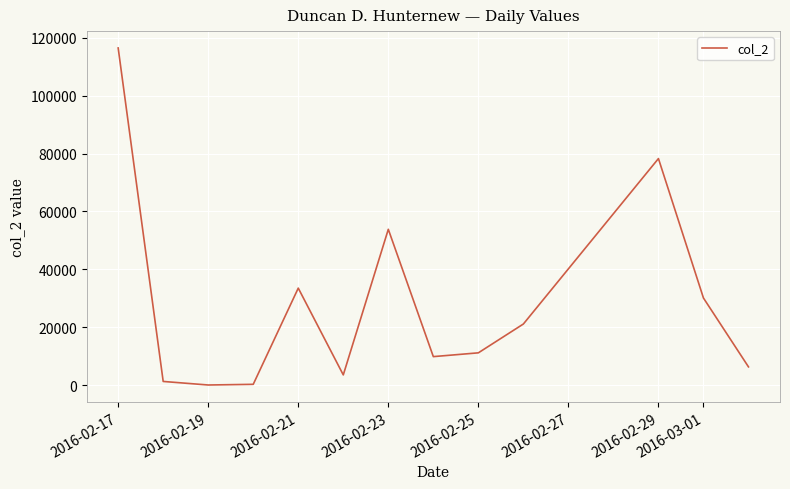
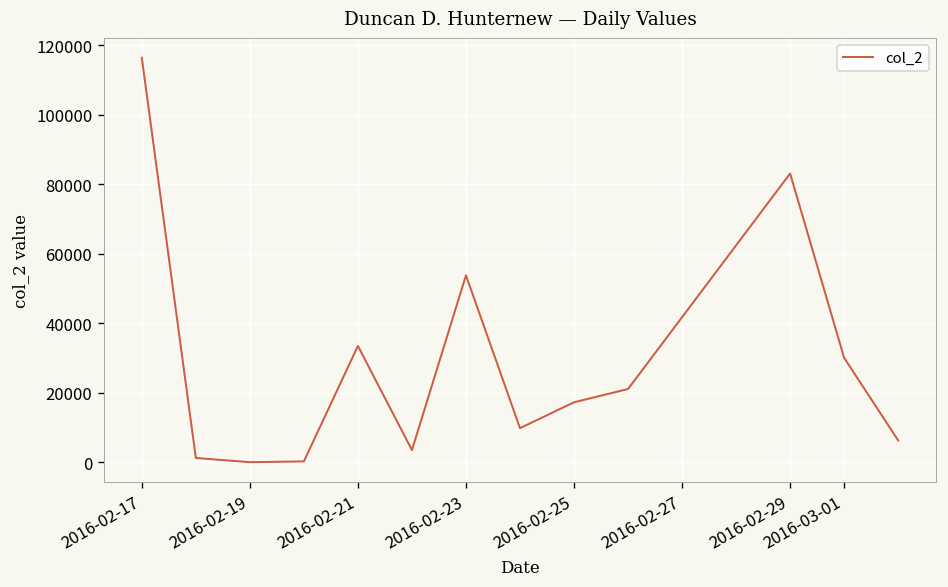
  {
    "2016-02-17": 116000,
    "2016-02-19": 0,
    "2016-02-21": 34000,
    "2016-02-23": 54000,
-   "2016-02-25": 11000,
-   "2016-02-29": 78000,
+   "2016-02-25": 17000,
+   "2016-02-29": 83000,
    "2016-03-01": 30000
  }
